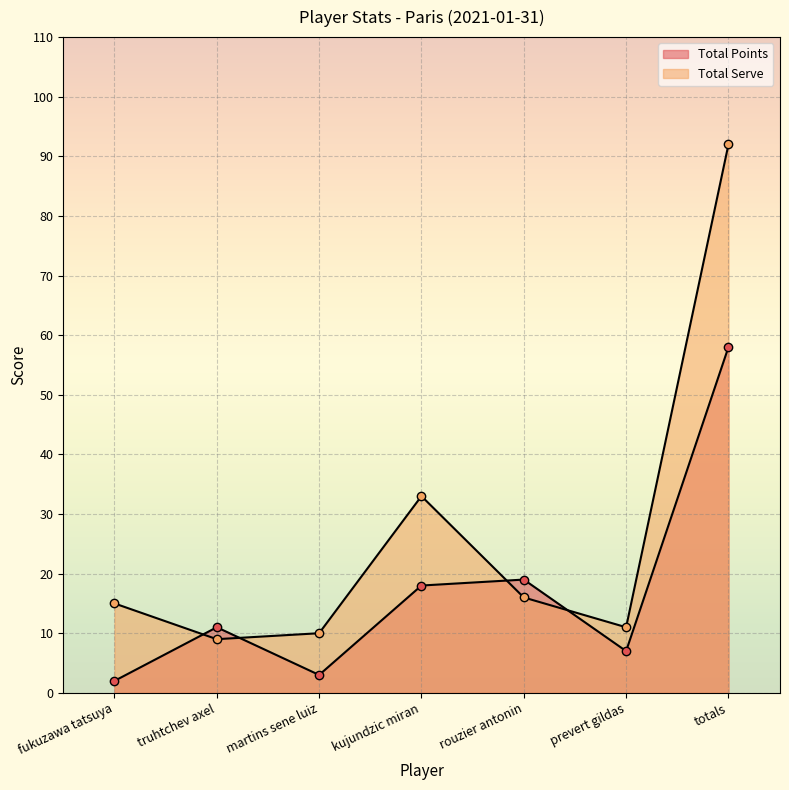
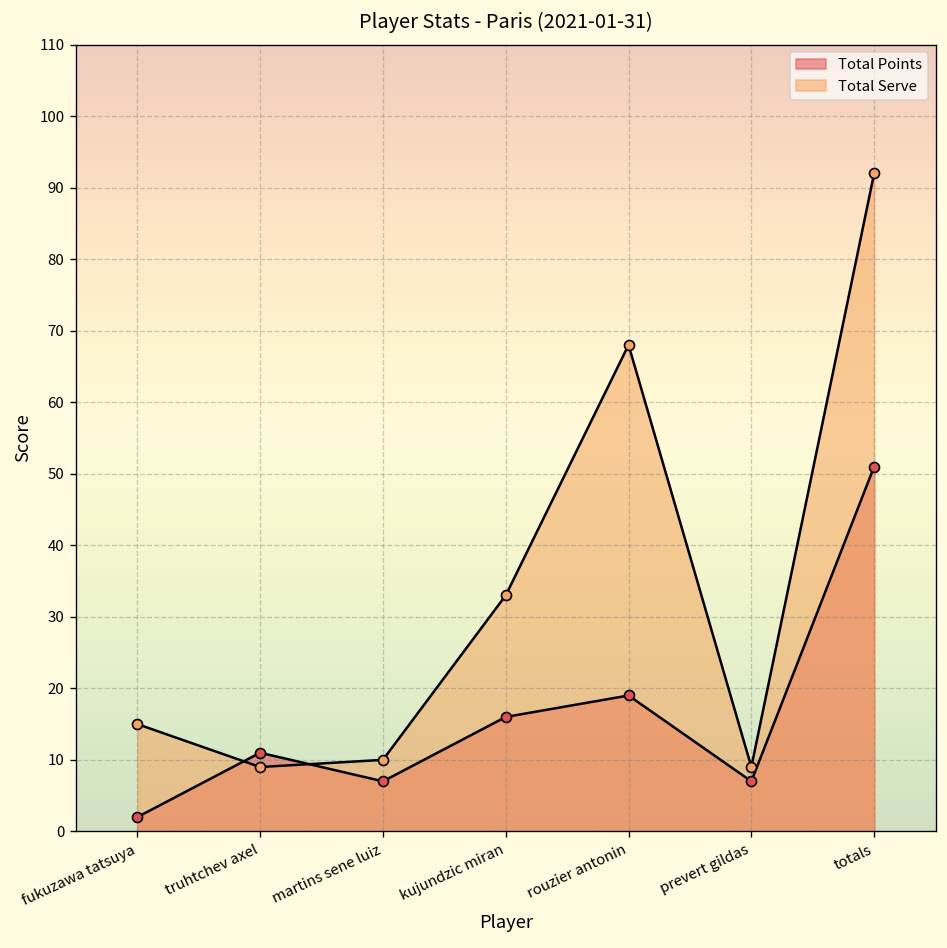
  {
    "Total Points": {
      "fukuzawa tatsuya": 2,
      "truhtchev axel": 11,
-     "martins sene luiz": 3,
-     "kujundzic miran": 18,
+     "martins sene luiz": 7,
+     "kujundzic miran": 16,
      "rouzier antonin": 19,
      "prevert gildas": 7,
-     "totals": 58
+     "totals": 51
    },
    "Total Serve": {
      "fukuzawa tatsuya": 15,
      "truhtchev axel": 9,
      "martins sene luiz": 10,
      "kujundzic miran": 33,
-     "rouzier antonin": 16,
-     "prevert gildas": 11,
+     "rouzier antonin": 68,
+     "prevert gildas": 9,
      "totals": 92
    }
  }
